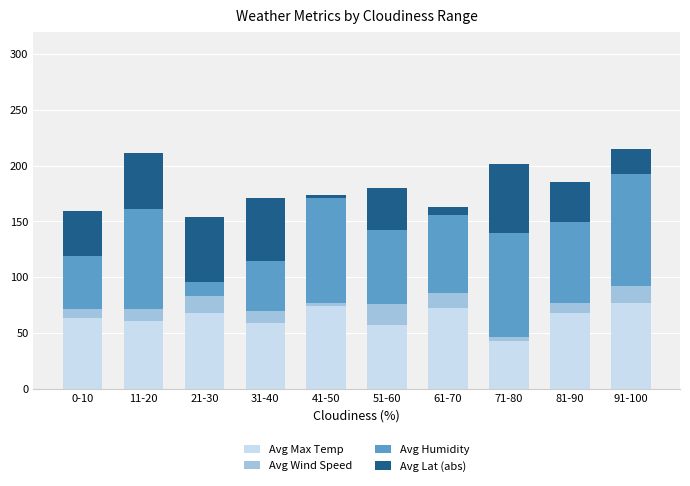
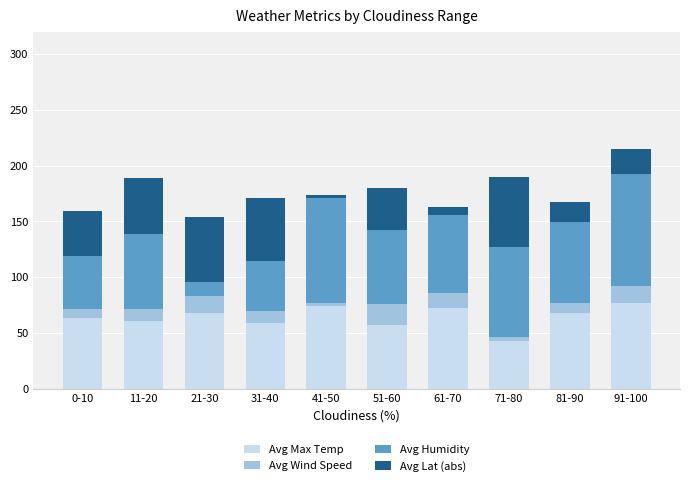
  {
    "Avg Humidity": {
      "0-10": 48,
-     "11-20": 90,
+     "11-20": 67,
      "21-30": 13,
      "31-40": 45,
      "41-50": 94,
      "51-60": 67,
      "61-70": 70,
-     "71-80": 93,
+     "71-80": 81,
      "81-90": 72,
      "91-100": 100
    },
    "Avg Lat (abs)": {
      "0-10": 40,
      "11-20": 50,
      "21-30": 58,
      "31-40": 56,
      "41-50": 3,
      "51-60": 38,
      "61-70": 7,
      "71-80": 62,
-     "81-90": 36,
+     "81-90": 18,
      "91-100": 23
    }
  }
